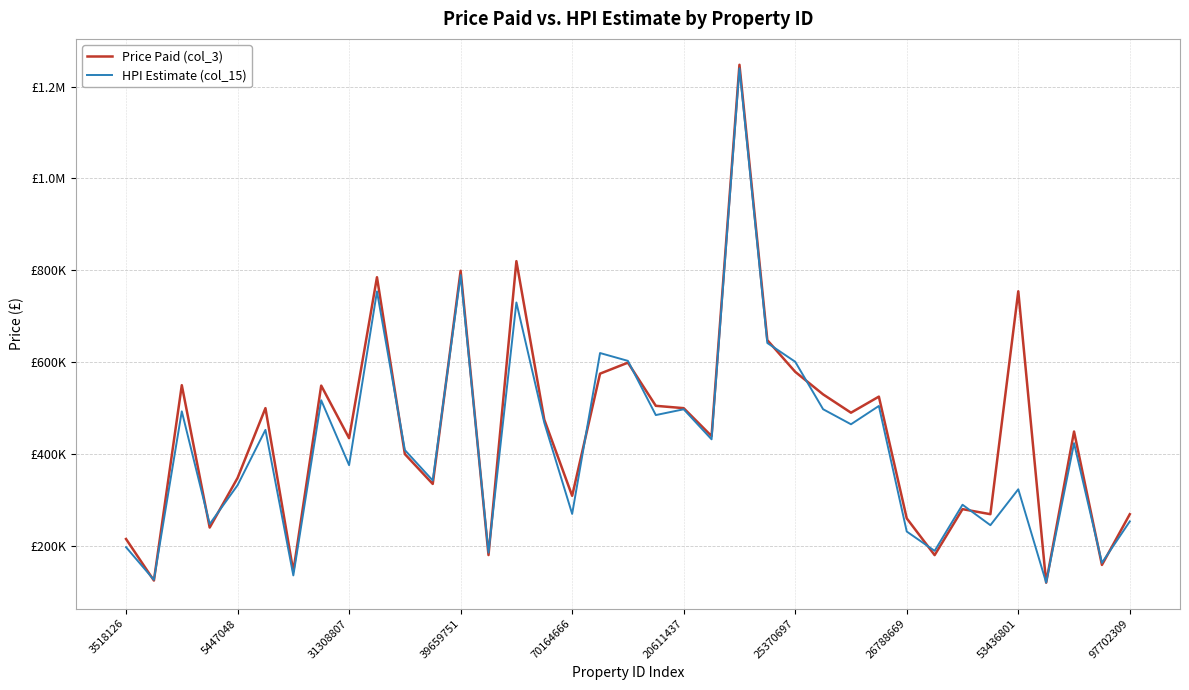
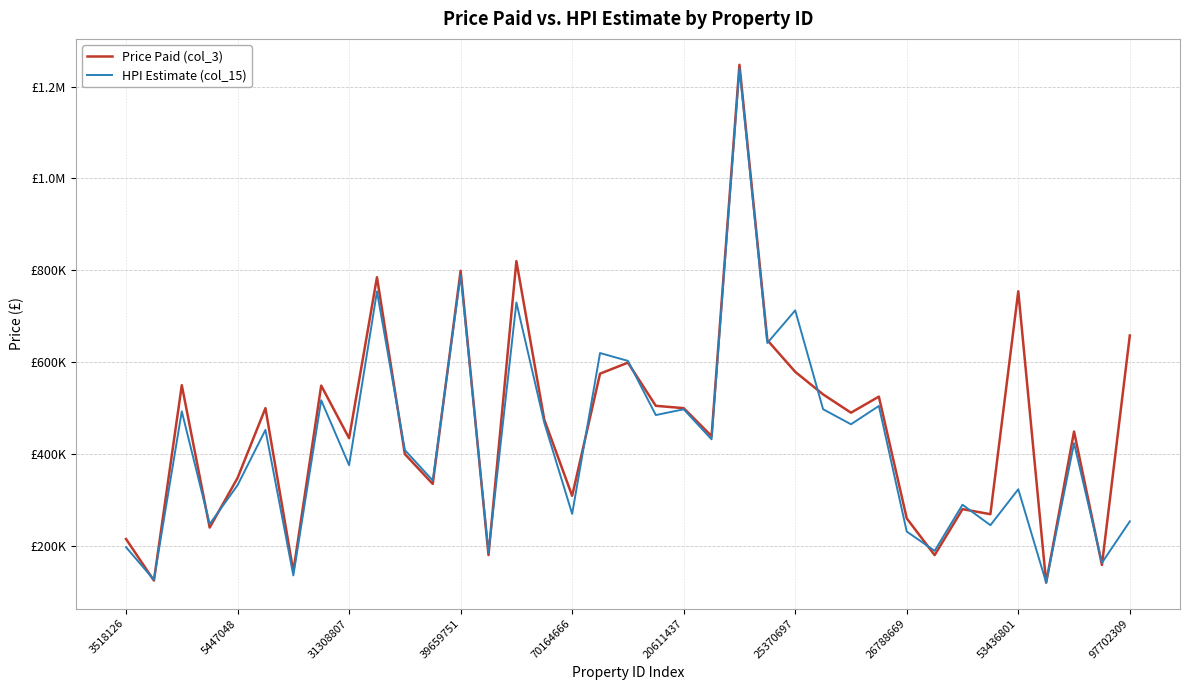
  {
    "Price Paid (col_3)": {
      "3518126": "£220000",
      "5447048": "£350000",
      "31308807": "£430000",
      "39659751": "£800000",
      "70164666": "£310000",
      "25370697": "£580000",
      "26788669": "£260000",
      "53436801": "£750000",
-     "97702309": "£270000"
+     "97702309": "£660000"
    },
    "HPI Estimate (col_15)": {
      "3518126": "£200000",
      "5447048": "£330000",
      "31308807": "£380000",
      "39659751": "£790000",
      "70164666": "£270000",
-     "25370697": "£600000",
+     "25370697": "£710000",
      "26788669": "£230000",
      "53436801": "£320000",
      "97702309": "£250000"
    }
  }
